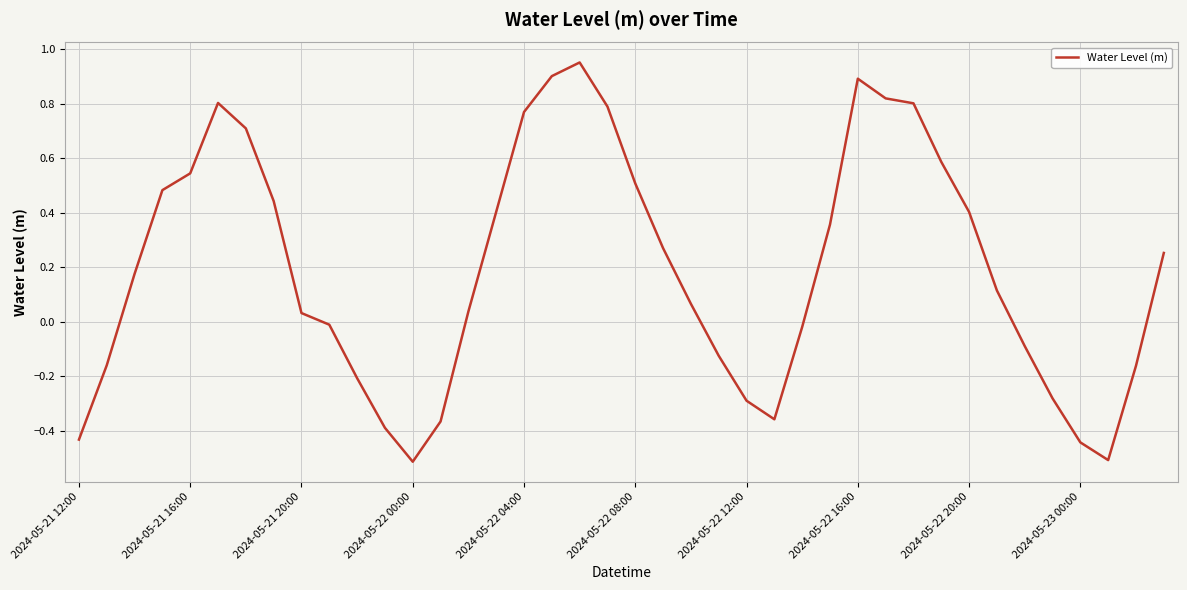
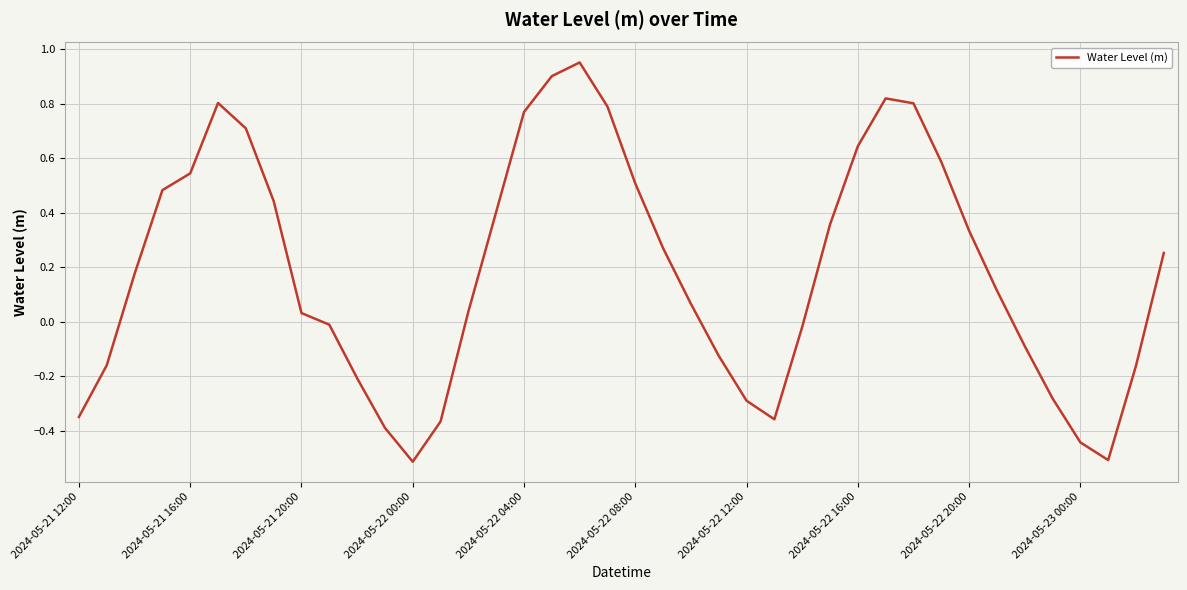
  {
-   "2024-05-21 12:00": -0.43,
+   "2024-05-21 12:00": -0.35,
    "2024-05-21 16:00": 0.55,
    "2024-05-21 20:00": 0.03,
    "2024-05-22 00:00": -0.51,
    "2024-05-22 04:00": 0.77,
    "2024-05-22 08:00": 0.51,
    "2024-05-22 12:00": -0.29,
-   "2024-05-22 16:00": 0.89,
-   "2024-05-22 20:00": 0.40,
+   "2024-05-22 16:00": 0.64,
+   "2024-05-22 20:00": 0.33,
    "2024-05-23 00:00": -0.44
  }
